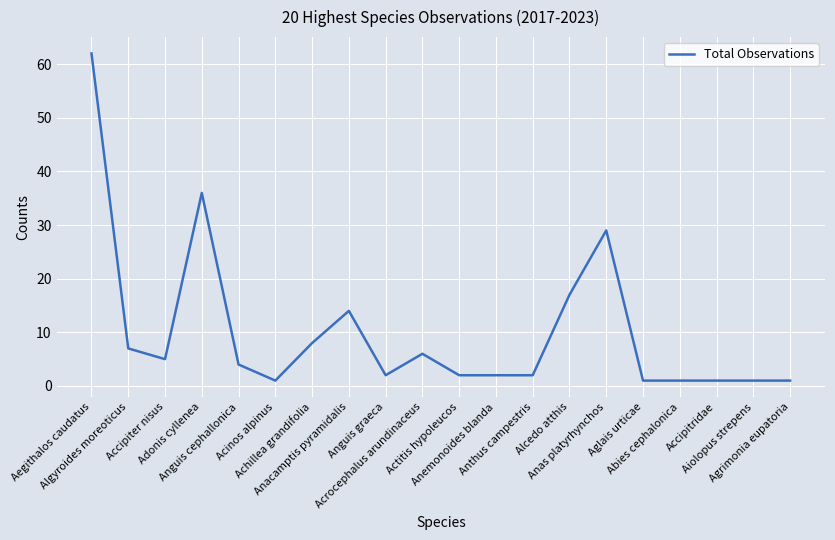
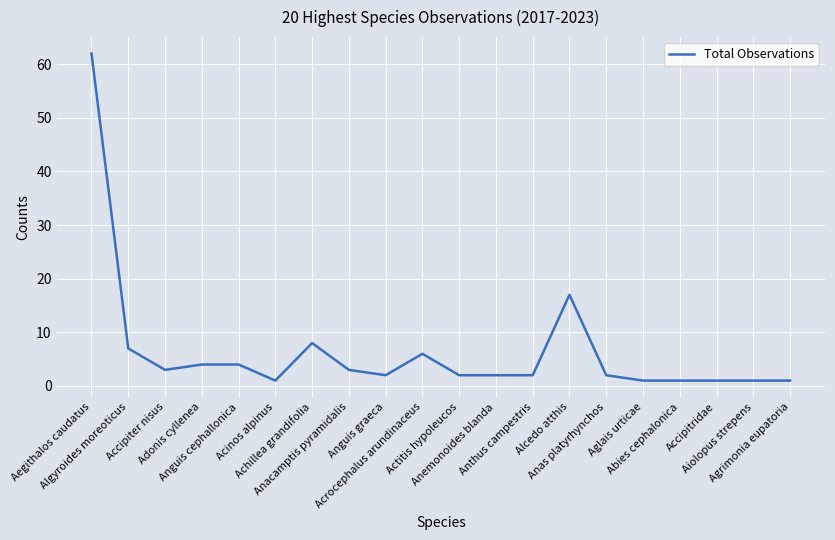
  {
    "Aegithalos caudatus": 62,
    "Algyroides moreoticus": 7,
-   "Accipiter nisus": 5,
-   "Adonis cyllenea": 36,
+   "Accipiter nisus": 3,
+   "Adonis cyllenea": 4,
    "Anguis cephallonica": 4,
    "Acinos alpinus": 1,
    "Achillea grandifolia": 8,
-   "Anacamptis pyramidalis": 14,
+   "Anacamptis pyramidalis": 3,
    "Anguis graeca": 2,
    "Acrocephalus arundinaceus": 6,
    "Actitis hypoleucos": 2,
    "Anemonoides blanda": 2,
    "Anthus campestris": 2,
    "Alcedo atthis": 17,
-   "Anas platyrhynchos": 29,
+   "Anas platyrhynchos": 2,
    "Aglais urticae": 1,
    "Abies cephalonica": 1,
    "Accipitridae": 1,
    "Aiolopus strepens": 1,
    "Agrimonia eupatoria": 1
  }
